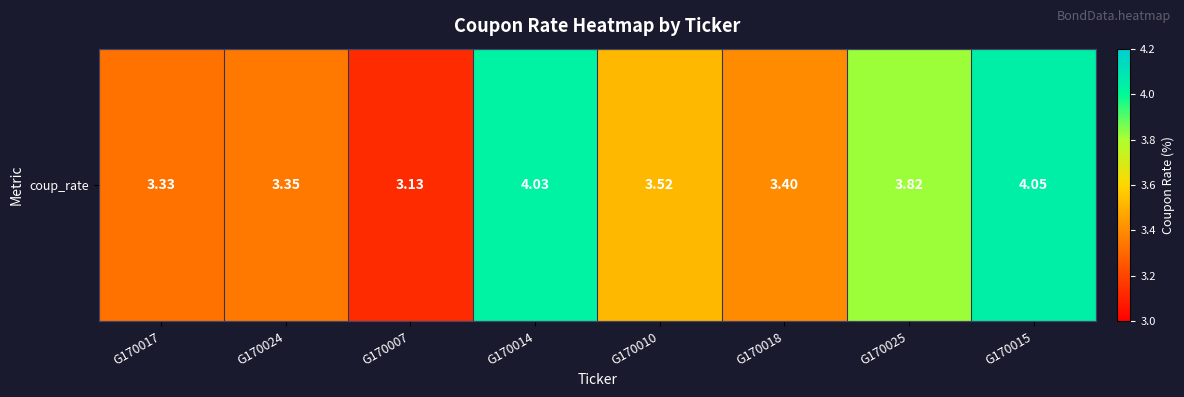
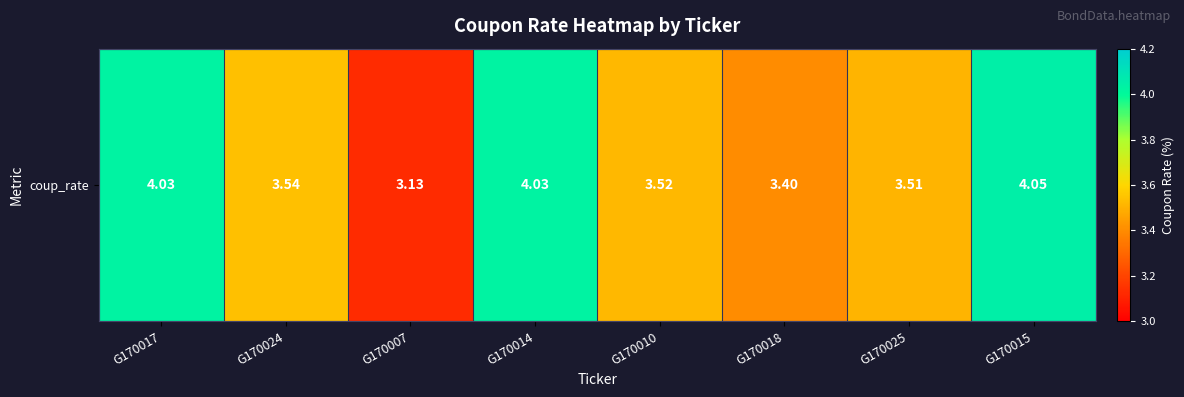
  {
    "coup_rate": {
-     "G170017": 3.33,
-     "G170024": 3.35,
+     "G170017": 4.03,
+     "G170024": 3.54,
      "G170007": 3.13,
      "G170014": 4.03,
      "G170010": 3.52,
      "G170018": 3.40,
-     "G170025": 3.82,
+     "G170025": 3.51,
      "G170015": 4.05
    }
  }
